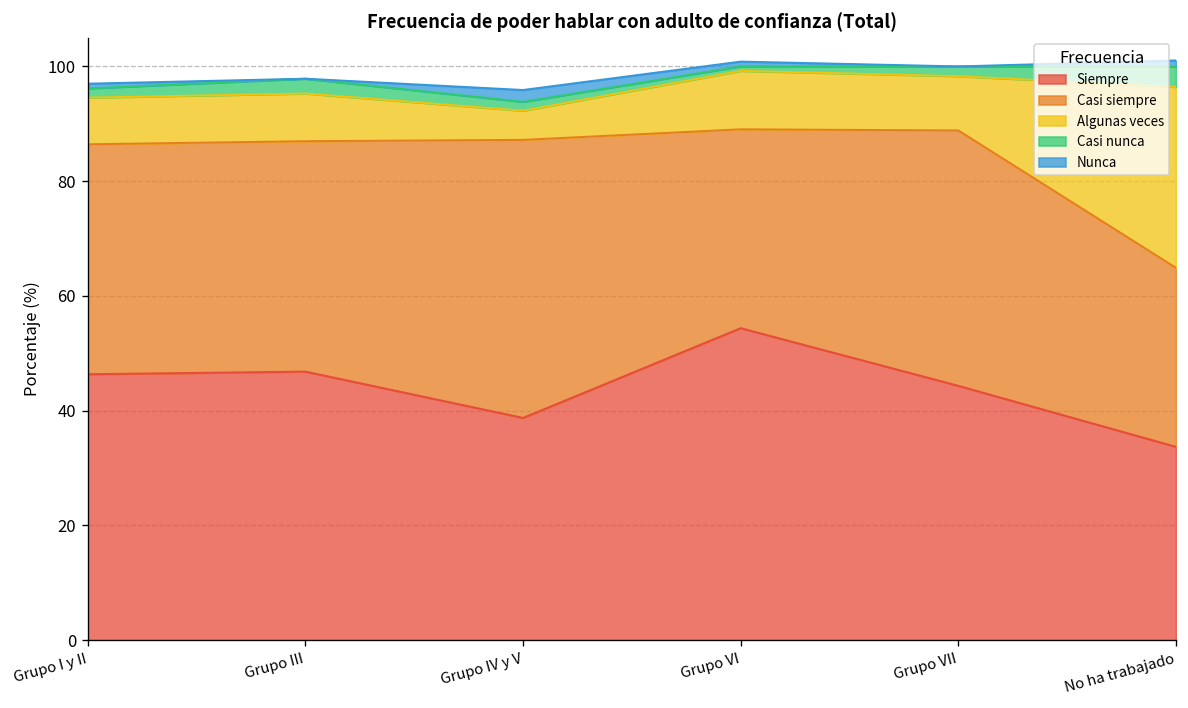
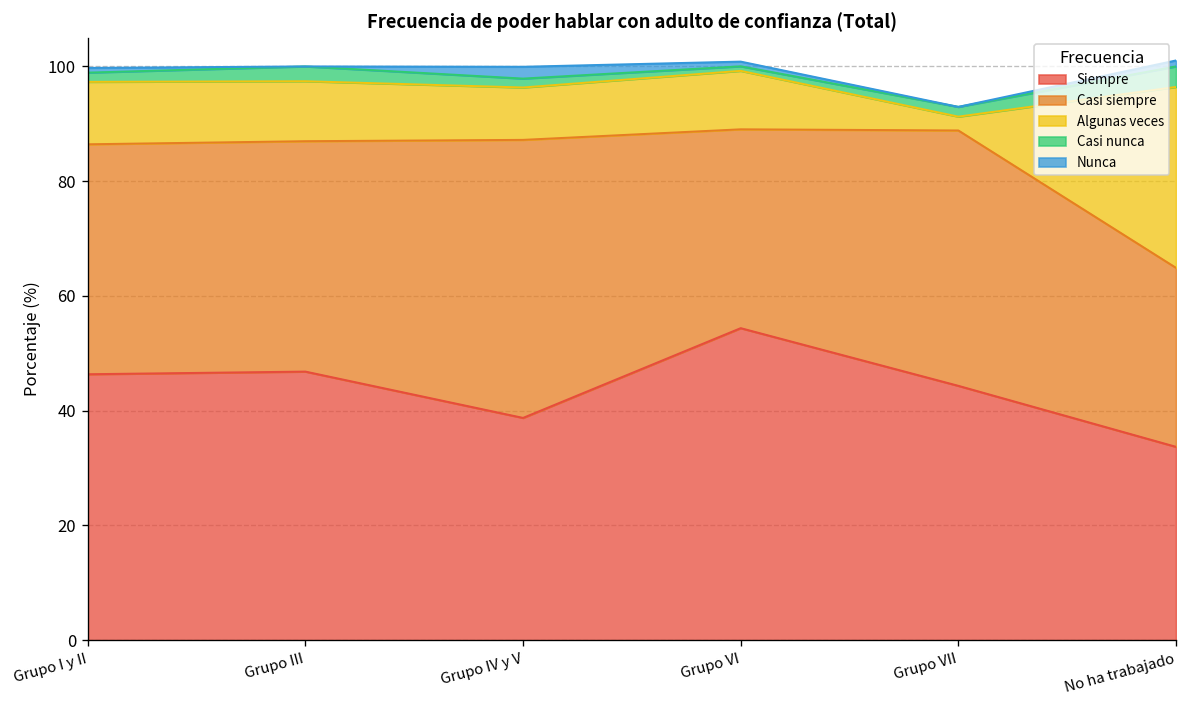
  {
    "Algunas veces": {
-     "Grupo I y II": 8,
-     "Grupo III": 8,
-     "Grupo IV y V": 5,
+     "Grupo I y II": 11,
+     "Grupo III": 10,
+     "Grupo IV y V": 9,
      "Grupo VI": 10,
-     "Grupo VII": 9,
+     "Grupo VII": 2,
      "No ha trabajado": 32
    },
    "Casi nunca": {
      "Grupo I y II": 2,
      "Grupo IV y V": 2,
      "Grupo VI": 1,
      "No ha trabajado": 4
    },
    "Nunca": {
      "Grupo I y II": 1,
      "Grupo IV y V": 2,
      "Grupo VI": 1,
      "No ha trabajado": 1
    }
  }
